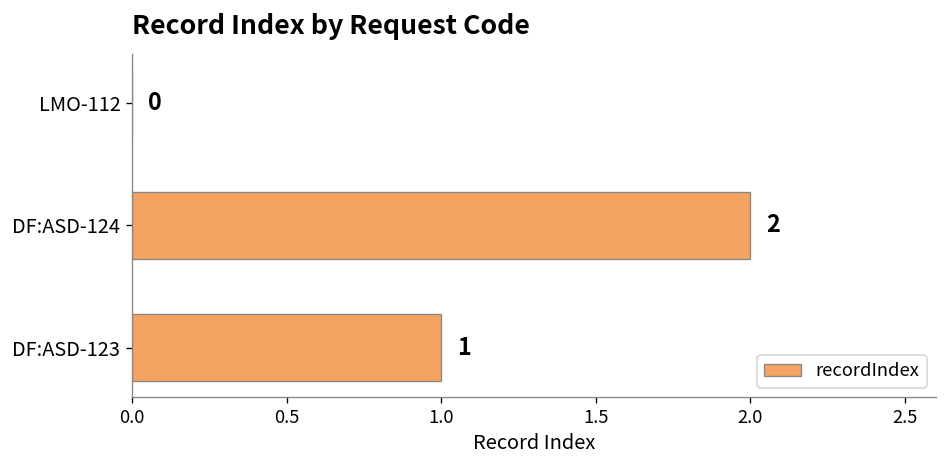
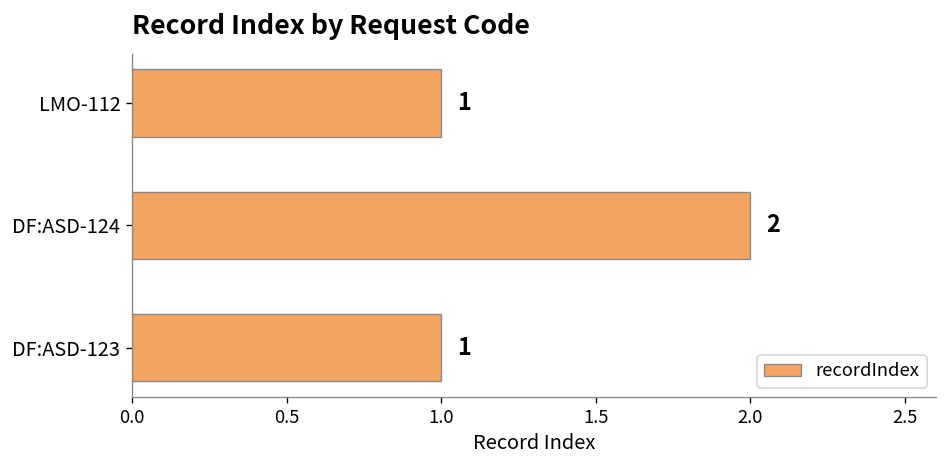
  {
-   "LMO-112": 0,
+   "LMO-112": 1,
    "DF:ASD-124": 2,
    "DF:ASD-123": 1
  }
